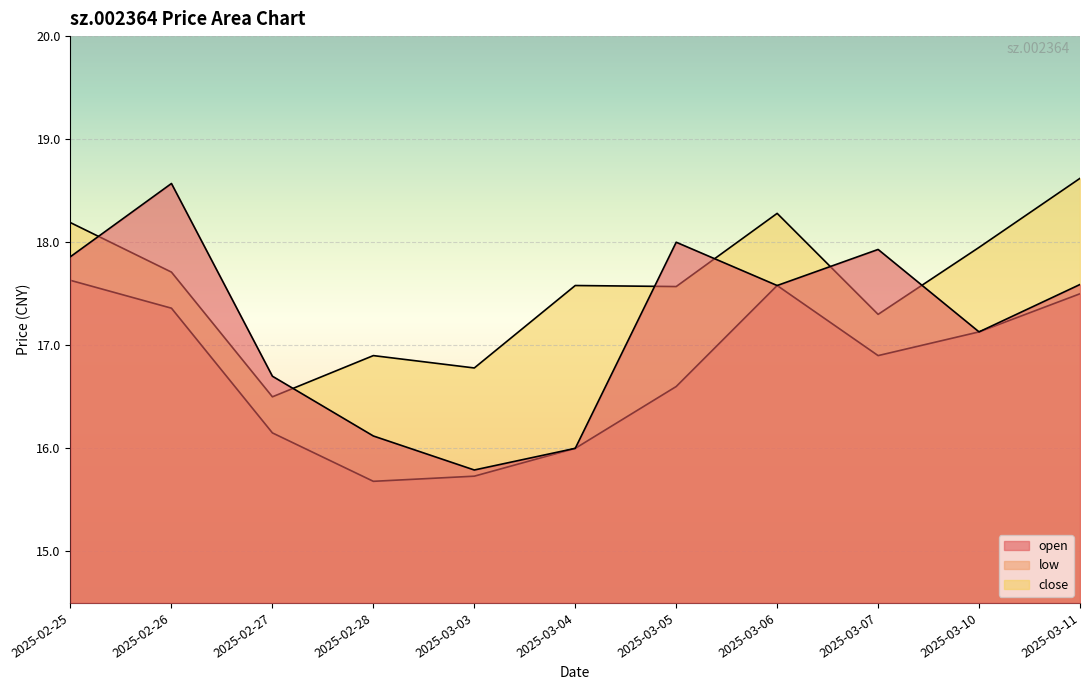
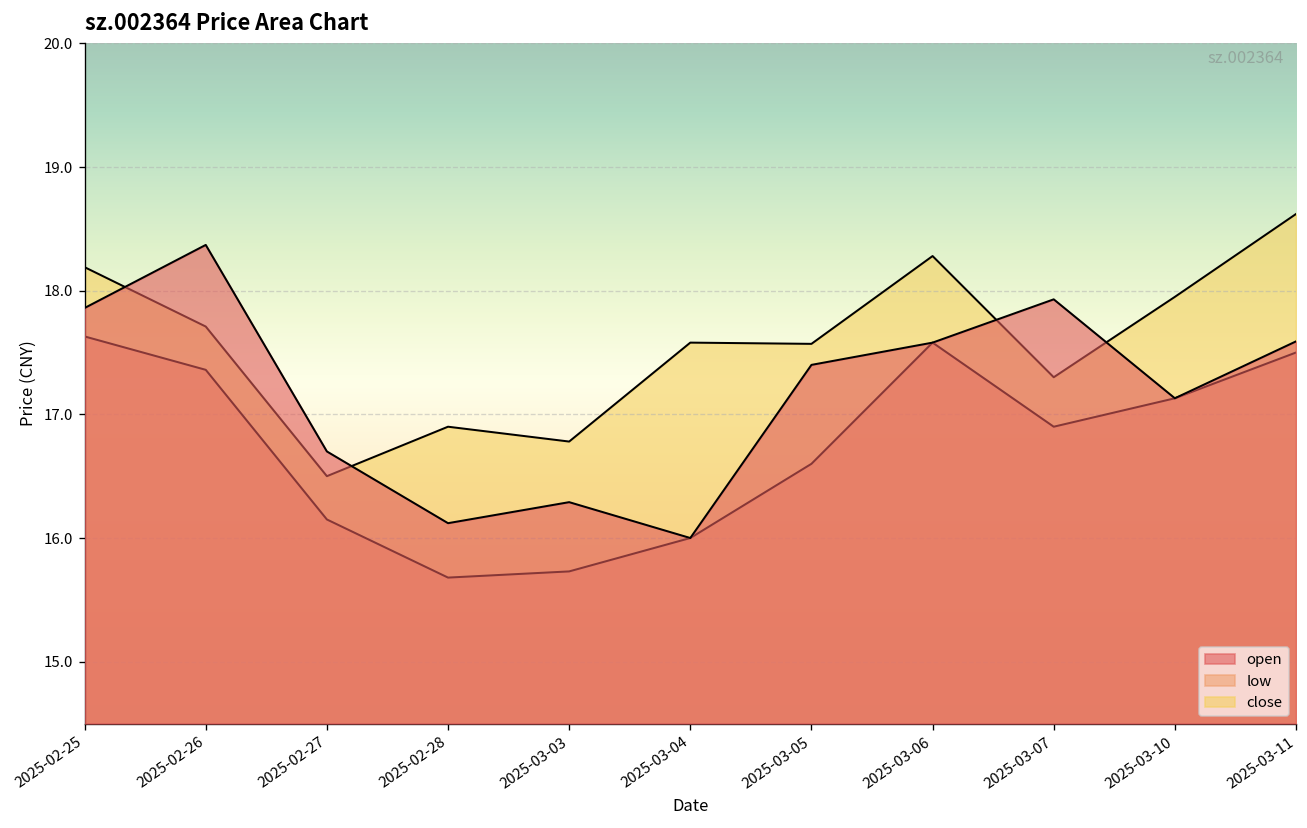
  {
    "open": {
      "2025-02-25": 17.86,
-     "2025-02-26": 18.57,
+     "2025-02-26": 18.37,
      "2025-02-27": 16.70,
      "2025-02-28": 16.12,
-     "2025-03-03": 15.79,
-     "2025-03-05": 18.0,
+     "2025-03-03": 16.29,
+     "2025-03-05": 17.4,
      "2025-03-07": 17.93,
      "2025-03-11": 17.59
    }
  }
